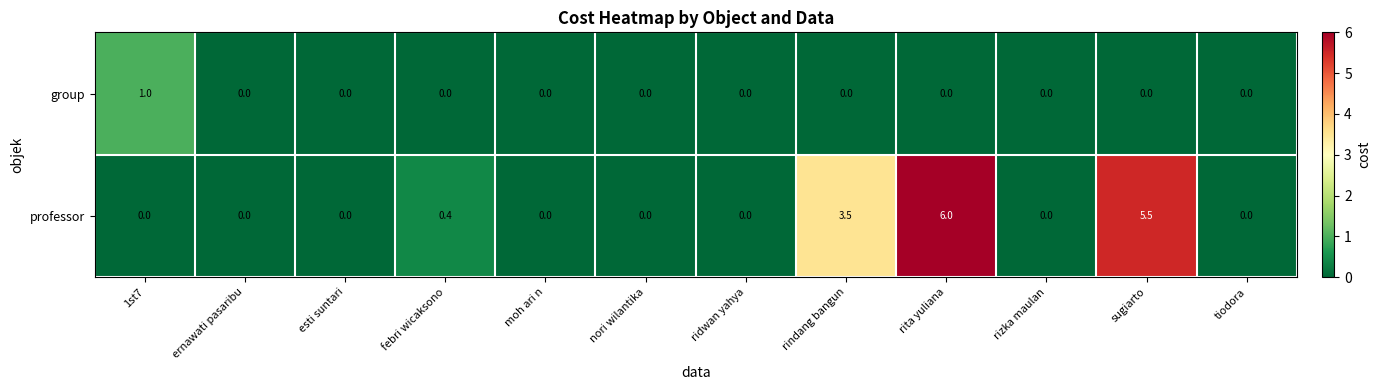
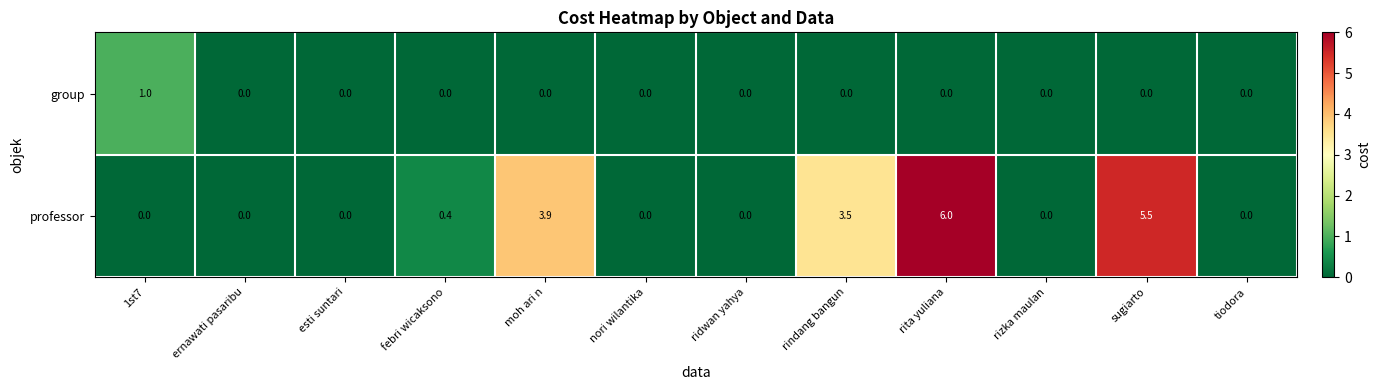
  {
    "group": {
      "1st7": 1.0,
      "ernawati pasaribu": 0.0,
      "esti suntari": 0.0,
      "febri wicaksono": 0.0,
      "moh ari n": 0.0,
      "nori wilantika": 0.0,
      "ridwan yahya": 0.0,
      "rindang bangun": 0.0,
      "rita yuliana": 0.0,
      "rizka maulan": 0.0,
      "sugiarto": 0.0,
      "tiodora": 0.0
    },
    "professor": {
      "1st7": 0.0,
      "ernawati pasaribu": 0.0,
      "esti suntari": 0.0,
      "febri wicaksono": 0.4,
-     "moh ari n": 0.0,
+     "moh ari n": 3.9,
      "nori wilantika": 0.0,
      "ridwan yahya": 0.0,
      "rindang bangun": 3.5,
      "rita yuliana": 6.0,
      "rizka maulan": 0.0,
      "sugiarto": 5.5,
      "tiodora": 0.0
    }
  }
